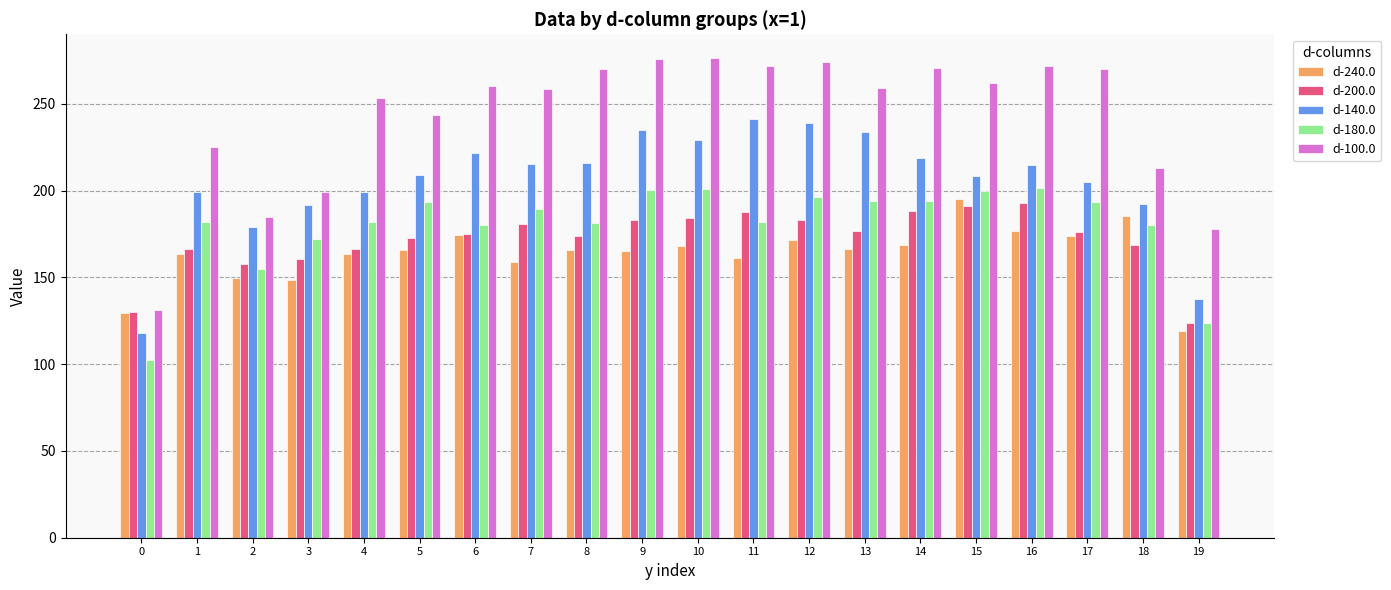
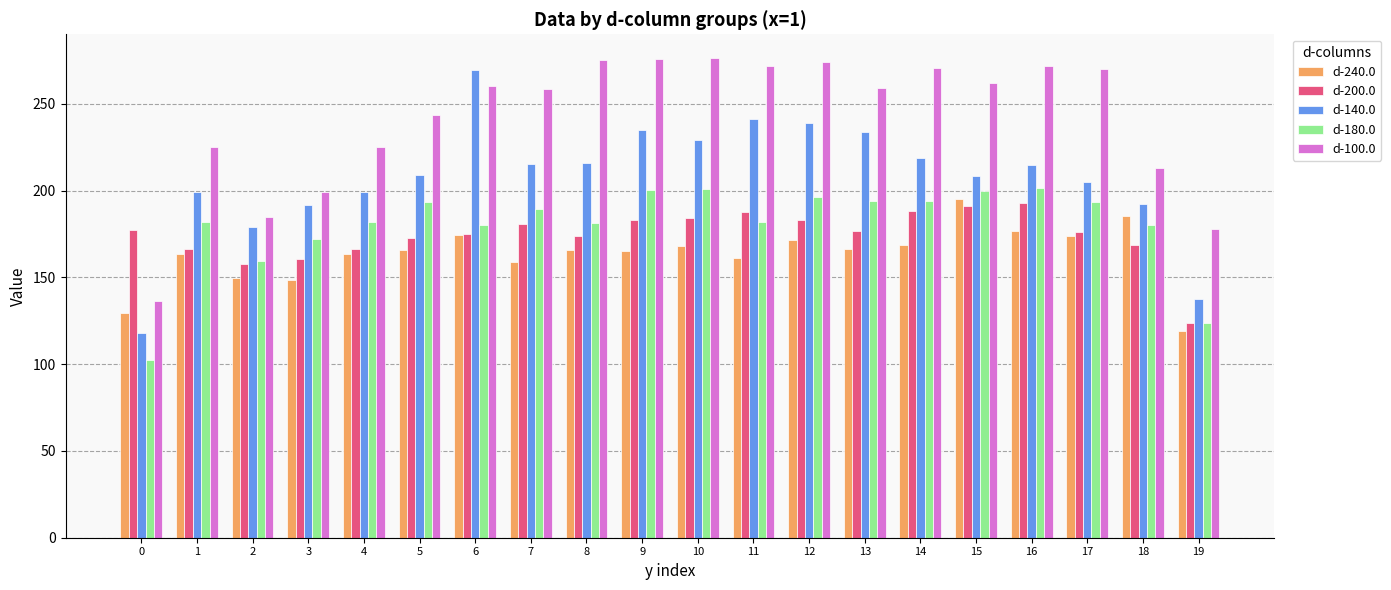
  {
    "d-240.0": {
      "0": 129,
      "1": 164,
      "2": 150,
      "3": 148,
      "4": 164,
      "5": 166,
      "6": 174,
      "7": 159,
      "8": 166,
      "9": 165,
      "10": 168,
      "11": 161,
      "12": 171,
      "13": 166,
      "14": 169,
      "15": 195,
      "16": 177,
      "17": 174,
      "18": 185,
      "19": 119
    },
    "d-200.0": {
-     "0": 130,
+     "0": 177,
      "1": 167,
      "2": 158,
      "3": 161,
      "4": 167,
      "5": 172,
      "6": 175,
      "7": 181,
      "8": 174,
      "9": 183,
      "10": 184,
      "11": 187,
      "12": 183,
      "13": 177,
      "14": 188,
      "15": 191,
      "16": 193,
      "17": 176,
      "18": 169,
      "19": 124
    },
    "d-140.0": {
      "0": 118,
      "1": 199,
      "2": 179,
      "3": 192,
      "4": 199,
      "5": 209,
-     "6": 222,
+     "6": 269,
      "7": 215,
      "8": 216,
      "9": 235,
      "10": 229,
      "11": 242,
      "12": 239,
      "13": 234,
      "14": 219,
      "15": 208,
      "16": 215,
      "17": 205,
      "18": 193,
      "19": 138
    },
    "d-180.0": {
      "0": 103,
      "1": 182,
-     "2": 155,
+     "2": 160,
      "3": 172,
      "4": 182,
      "5": 193,
      "6": 180,
      "7": 189,
      "8": 181,
      "9": 200,
      "10": 201,
      "11": 182,
      "12": 196,
      "13": 194,
      "14": 194,
      "15": 200,
      "16": 202,
      "17": 194,
      "18": 180,
      "19": 124
    },
    "d-100.0": {
-     "0": 131,
+     "0": 136,
      "1": 225,
      "2": 185,
      "3": 199,
-     "4": 253,
+     "4": 225,
      "5": 244,
      "6": 260,
      "7": 259,
-     "8": 270,
+     "8": 276,
      "9": 276,
      "10": 276,
      "11": 272,
      "12": 274,
      "13": 259,
      "14": 271,
      "15": 262,
      "16": 272,
      "17": 270,
      "18": 213,
      "19": 178
    }
  }
